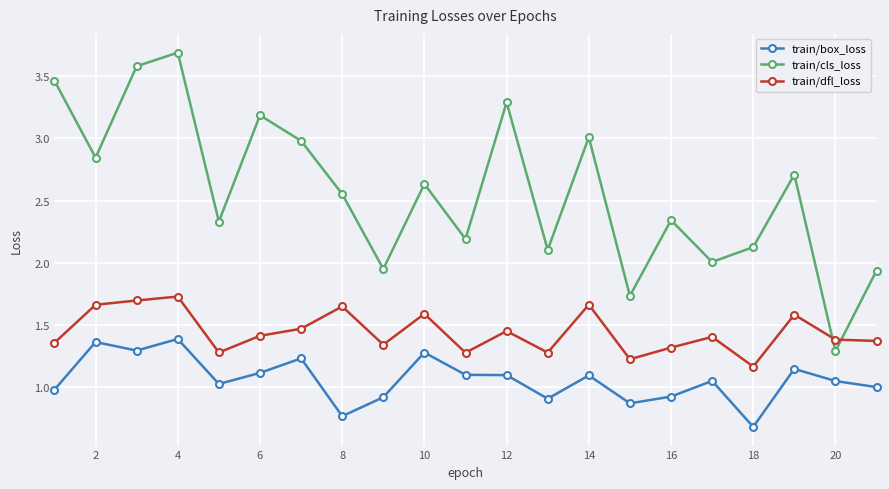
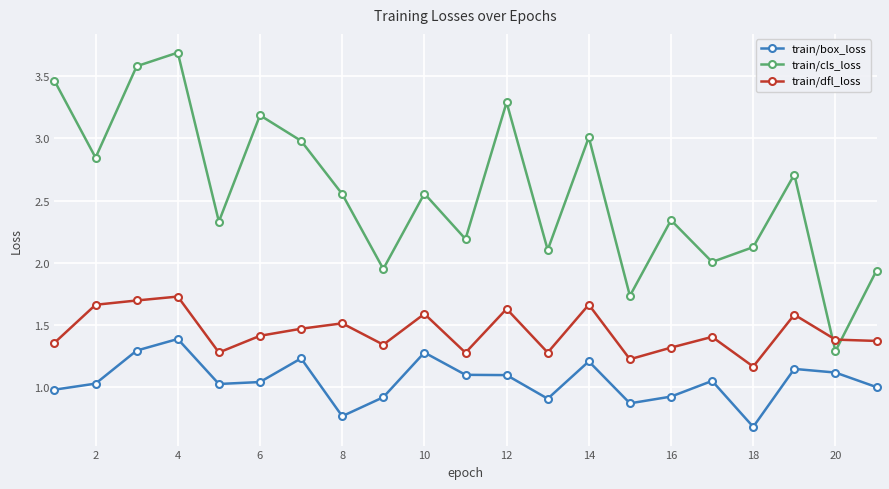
  {
    "train/box_loss": {
-     "2": 1.36,
+     "2": 1.03,
      "4": 1.39,
-     "6": 1.11,
+     "6": 1.04,
      "8": 0.77,
      "10": 1.28,
      "12": 1.10,
-     "14": 1.09,
+     "14": 1.21,
      "16": 0.92,
      "18": 0.68,
-     "20": 1.05
+     "20": 1.12
    },
    "train/cls_loss": {
      "2": 2.85,
      "4": 3.69,
      "6": 3.19,
      "8": 2.55,
-     "10": 2.63,
+     "10": 2.56,
      "12": 3.29,
      "14": 3.01,
      "16": 2.34,
      "18": 2.13,
      "20": 1.29
    },
    "train/dfl_loss": {
      "2": 1.66,
      "4": 1.73,
      "6": 1.41,
-     "8": 1.65,
+     "8": 1.51,
      "10": 1.59,
-     "12": 1.45,
+     "12": 1.63,
      "14": 1.66,
      "16": 1.32,
      "18": 1.17,
      "20": 1.38
    }
  }
